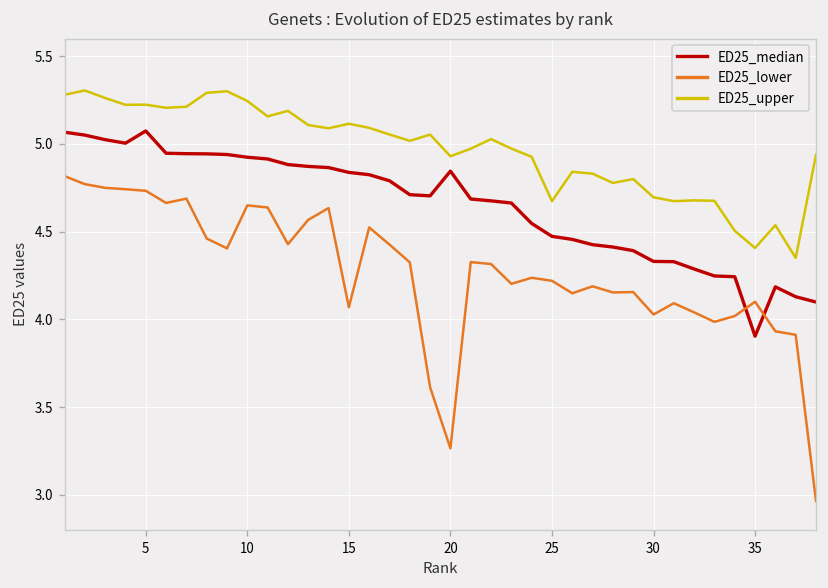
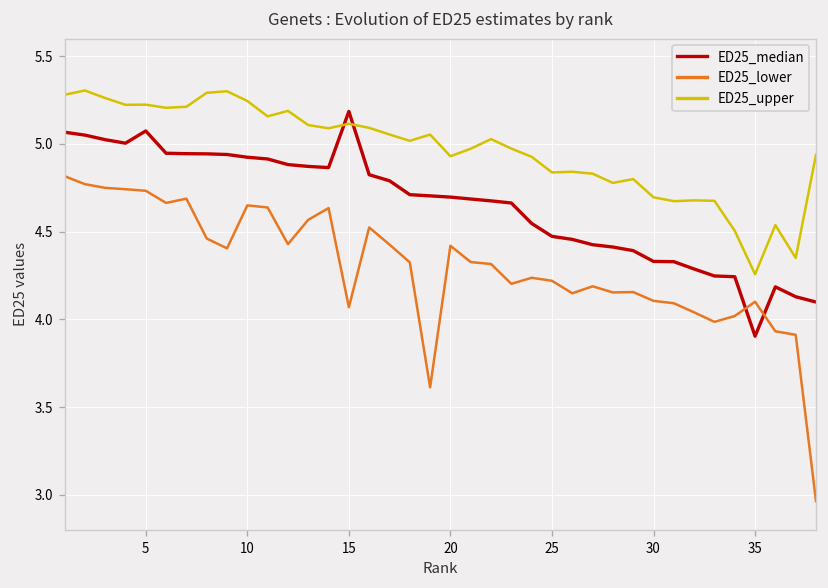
  {
    "ED25_median": {
      "5": 5.07,
      "10": 4.92,
-     "15": 4.84,
-     "20": 4.84,
+     "15": 5.18,
+     "20": 4.70,
      "25": 4.47,
      "30": 4.33,
      "35": 3.90
    },
    "ED25_lower": {
      "5": 4.73,
      "10": 4.65,
      "15": 4.07,
-     "20": 3.27,
+     "20": 4.42,
      "25": 4.22,
-     "30": 4.03,
+     "30": 4.11,
      "35": 4.10
    },
    "ED25_upper": {
      "5": 5.22,
      "10": 5.24,
      "15": 5.11,
      "20": 4.93,
-     "25": 4.67,
+     "25": 4.84,
      "30": 4.70,
-     "35": 4.41
+     "35": 4.26
    }
  }
